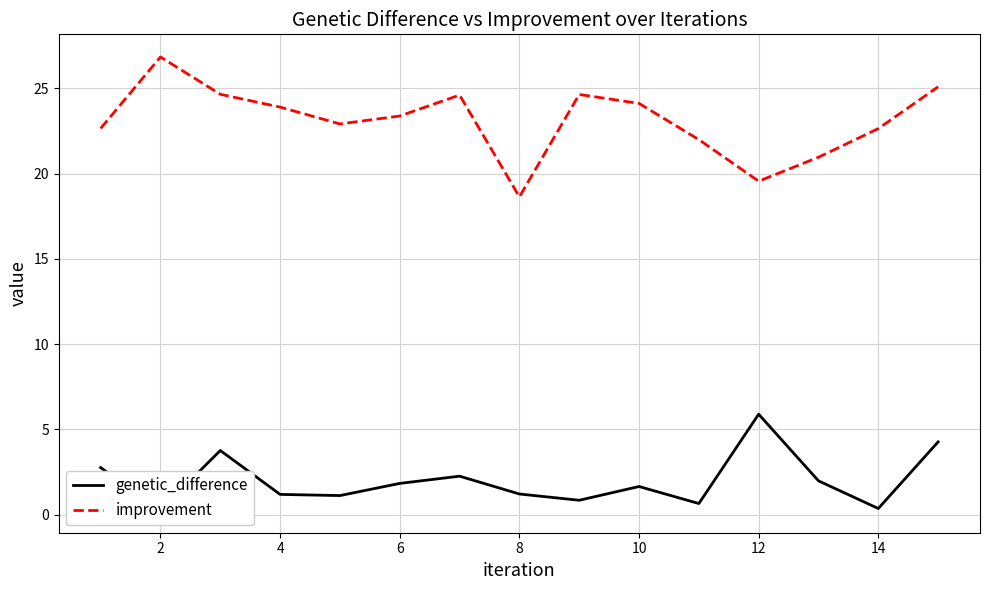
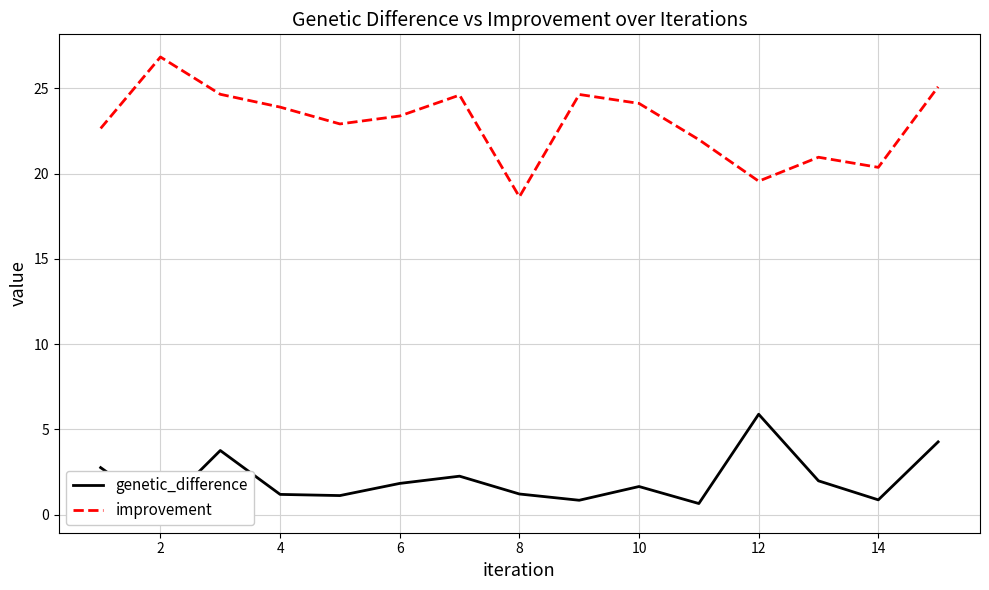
  {
    "genetic_difference": {
      "4": 1.2,
      "6": 1.8,
      "8": 1.2,
      "10": 1.7,
      "12": 5.9,
-     "14": 0.4
+     "14": 0.9
    },
    "improvement": {
      "2": 26.8,
      "4": 23.9,
      "6": 23.4,
      "8": 18.6,
      "10": 24.1,
      "12": 19.6,
-     "14": 22.6
+     "14": 20.4
    }
  }
